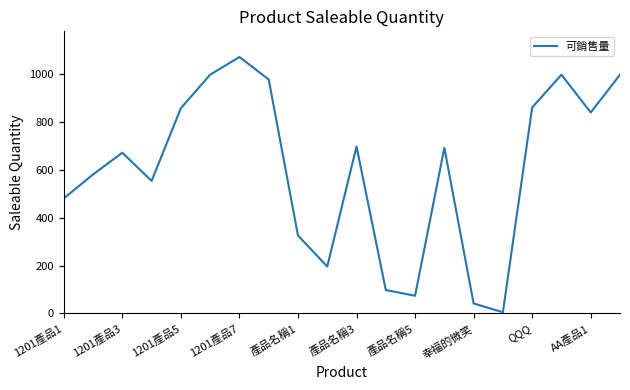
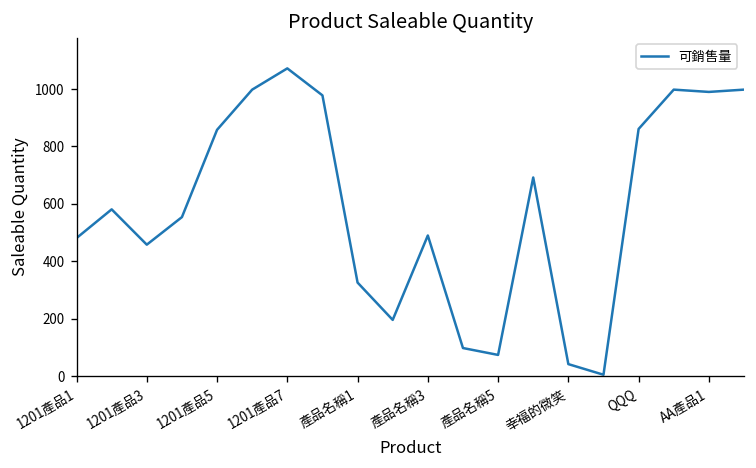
  {
    "1201產品1": 480,
-   "1201產品3": 670,
+   "1201產品3": 460,
    "1201產品5": 860,
    "1201產品7": 1070,
    "產品名稱1": 330,
-   "產品名稱3": 700,
+   "產品名稱3": 490,
    "產品名稱5": 70,
    "幸福的微笑": 40,
    "QQQ": 860,
-   "AA產品1": 840
+   "AA產品1": 990
  }
